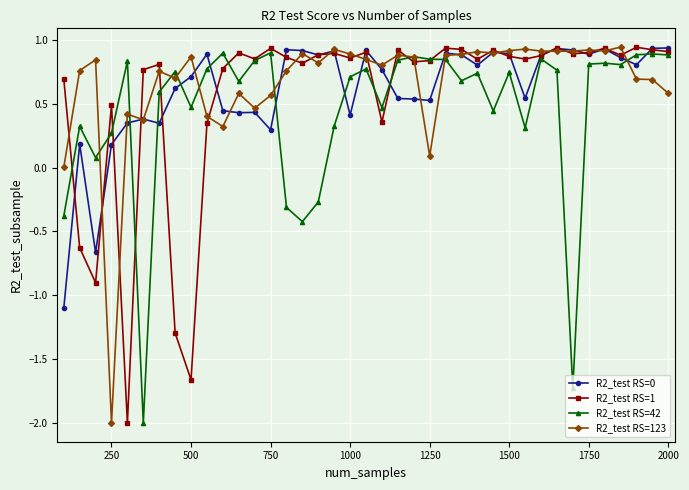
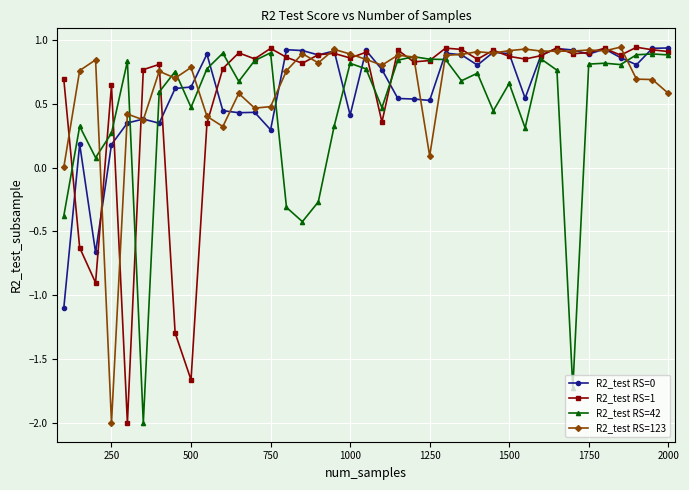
  {
    "R2_test RS=0": {
      "250": 0.18,
-     "500": 0.71,
+     "500": 0.63,
      "750": 0.30,
      "1000": 0.41,
      "1250": 0.53,
      "1500": 0.89,
      "2000": 0.94
    },
    "R2_test RS=1": {
-     "250": 0.49,
+     "250": 0.65,
      "500": -1.66,
      "750": 0.93,
      "1000": 0.86,
      "1500": 0.87,
      "2000": 0.91
    },
    "R2_test RS=42": {
      "250": 0.27,
      "500": 0.47,
      "750": 0.90,
-     "1000": 0.71,
-     "1500": 0.74,
+     "1000": 0.82,
+     "1500": 0.66,
      "1750": 0.81,
      "2000": 0.88
    },
    "R2_test RS=123": {
      "250": -2.00,
-     "500": 0.87,
-     "750": 0.56,
+     "500": 0.78,
+     "750": 0.48,
      "1000": 0.89,
      "1250": 0.09,
      "1500": 0.92,
      "1750": 0.92,
      "2000": 0.58
    }
  }
